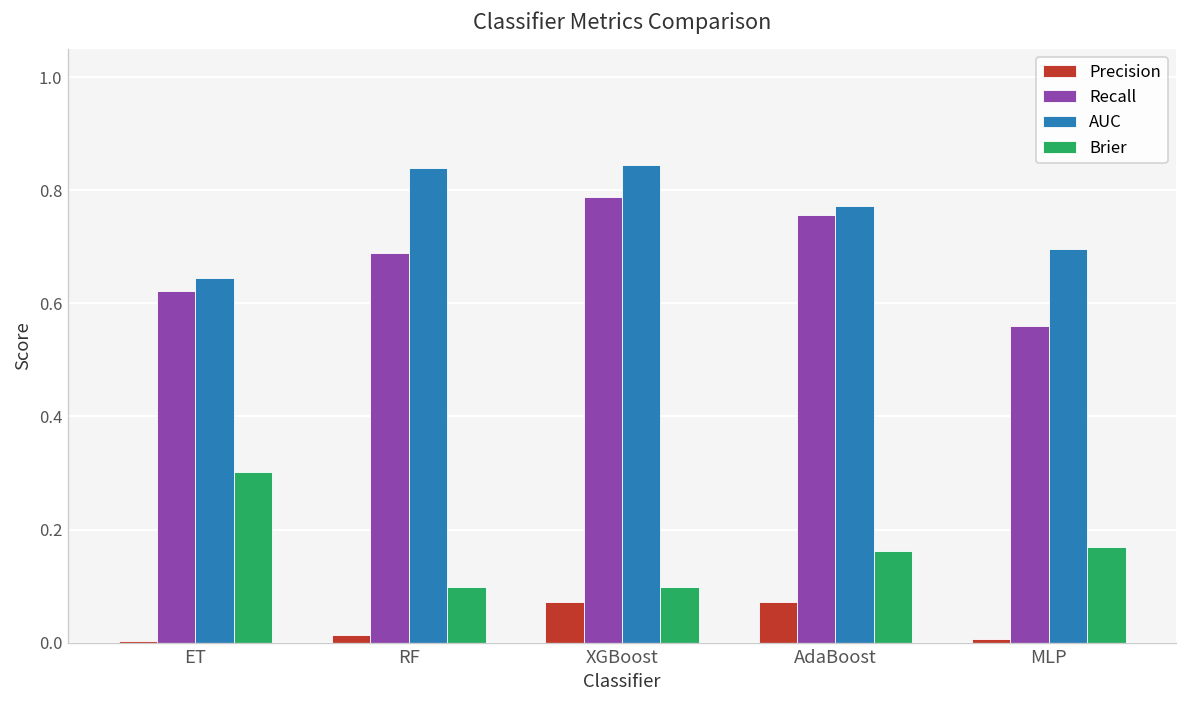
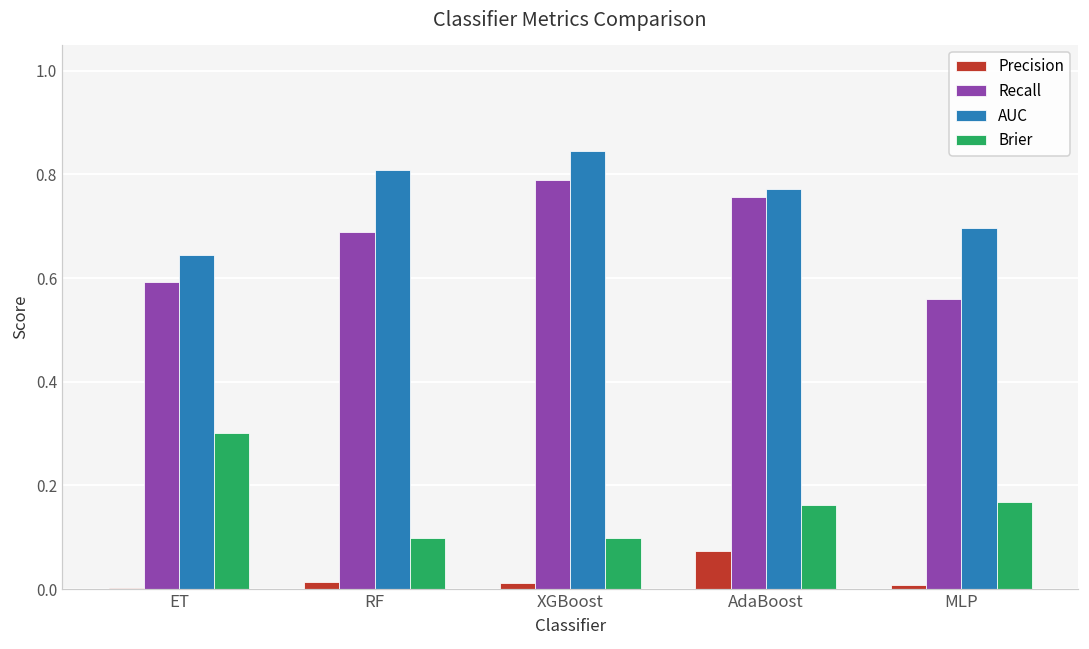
  {
    "Precision": {
      "RF": 0.01,
-     "XGBoost": 0.07,
+     "XGBoost": 0.01,
      "AdaBoost": 0.07,
      "MLP": 0.01
    },
    "Recall": {
-     "ET": 0.62,
+     "ET": 0.59,
      "RF": 0.69,
      "XGBoost": 0.79,
      "AdaBoost": 0.76,
      "MLP": 0.56
    },
    "AUC": {
      "ET": 0.64,
-     "RF": 0.84,
+     "RF": 0.81,
      "XGBoost": 0.84,
      "AdaBoost": 0.77,
      "MLP": 0.70
    },
    "Brier": {
      "ET": 0.30,
      "RF": 0.10,
      "XGBoost": 0.10,
      "AdaBoost": 0.16,
      "MLP": 0.17
    }
  }
